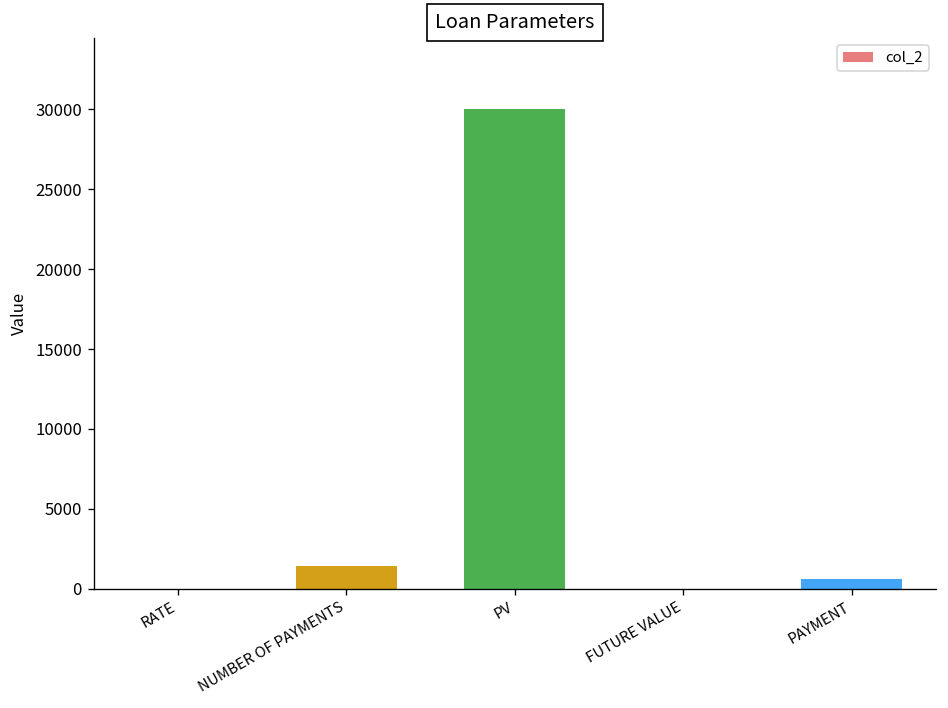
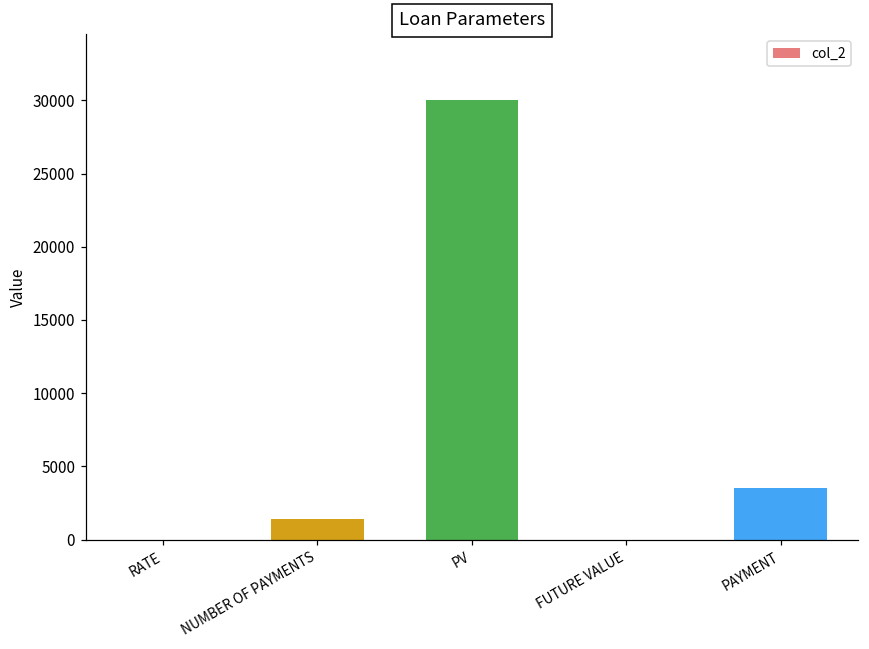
  {
    "NUMBER OF PAYMENTS": 1400,
    "PV": 30000,
    "FUTURE VALUE": 0,
-   "PAYMENT": 600
+   "PAYMENT": 3500
  }
